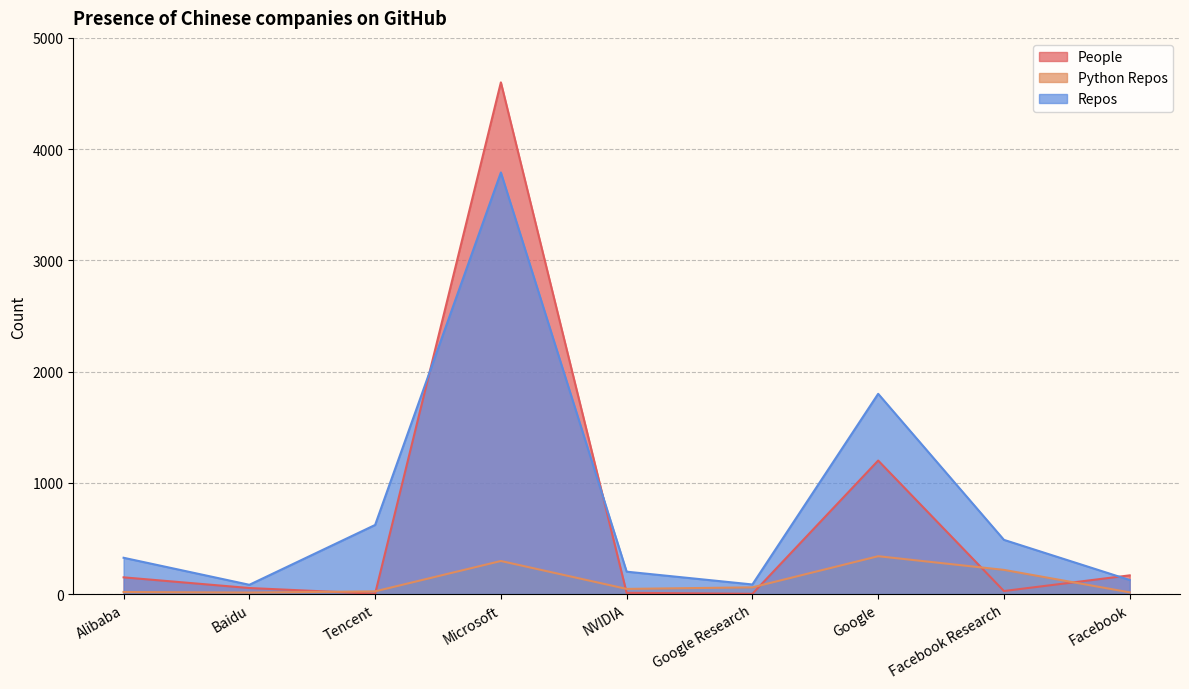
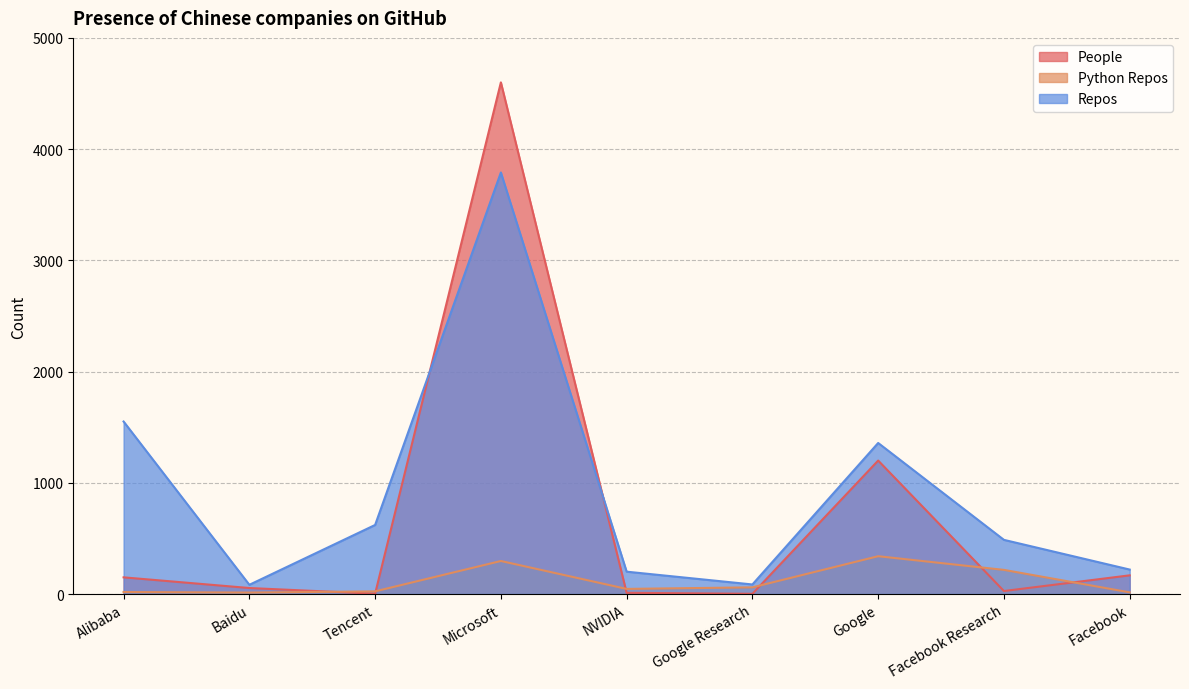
  {
    "Repos": {
-     "Alibaba": 330,
+     "Alibaba": 1550,
      "Baidu": 80,
      "Tencent": 620,
      "Microsoft": 3790,
      "NVIDIA": 200,
      "Google Research": 90,
-     "Google": 1800,
+     "Google": 1360,
      "Facebook Research": 490,
-     "Facebook": 130
+     "Facebook": 220
    }
  }
